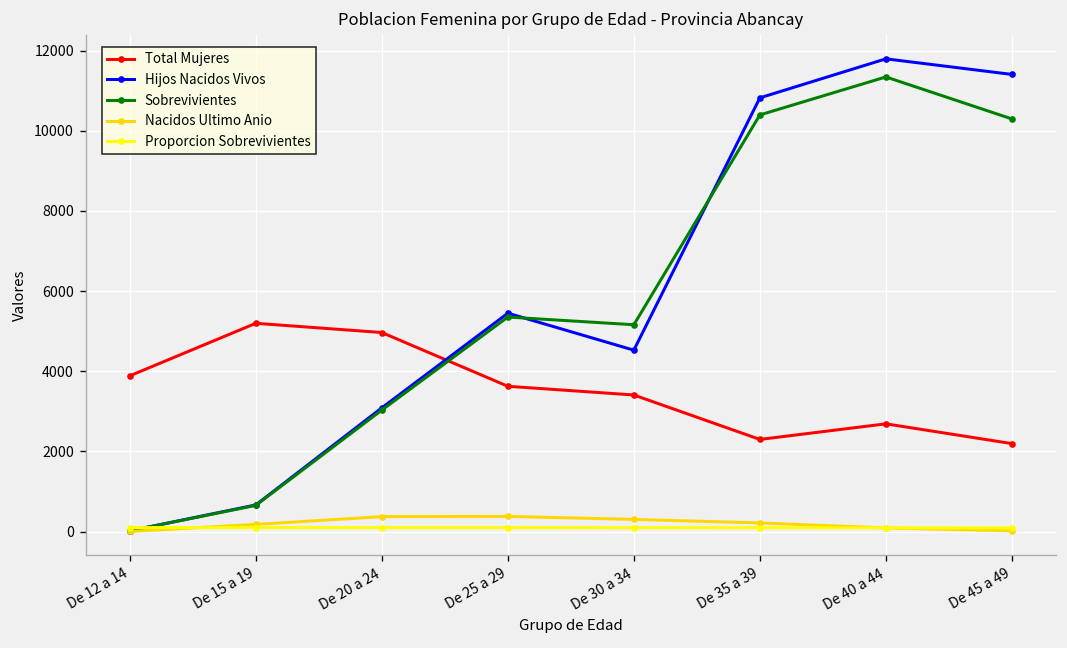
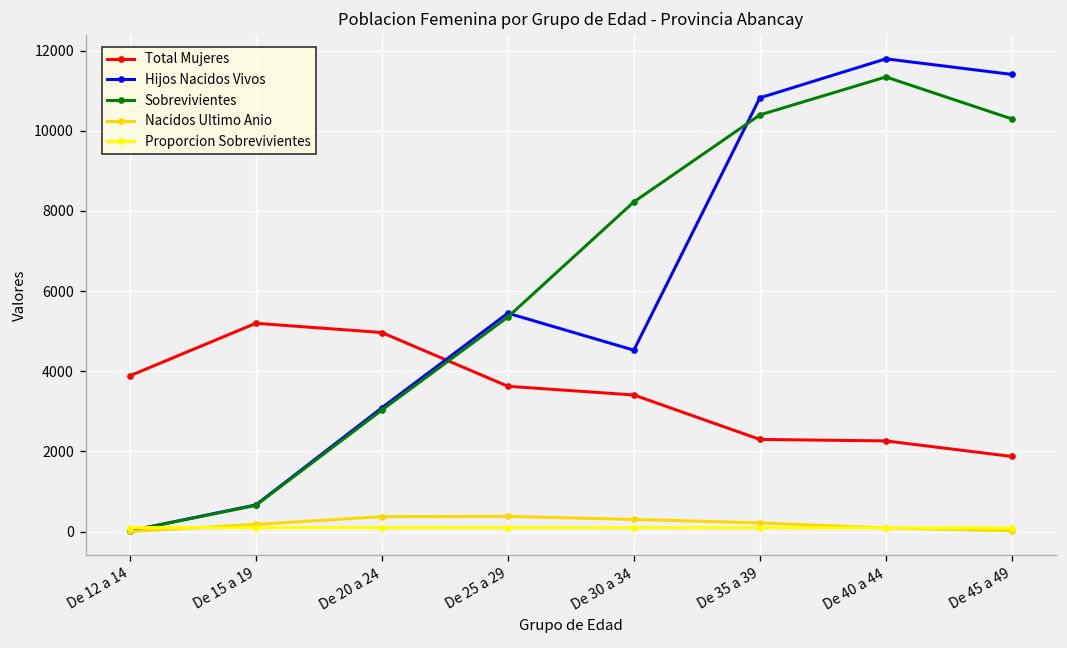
  {
    "Total Mujeres": {
      "De 12 a 14": 3900,
      "De 15 a 19": 5200,
      "De 20 a 24": 5000,
      "De 25 a 29": 3600,
      "De 30 a 34": 3400,
      "De 35 a 39": 2300,
-     "De 40 a 44": 2700,
-     "De 45 a 49": 2200
+     "De 40 a 44": 2300,
+     "De 45 a 49": 1900
    },
    "Hijos Nacidos Vivos": {
      "De 25 a 29": 5400,
      "De 30 a 34": 4500,
      "De 35 a 39": 10800,
      "De 40 a 44": 11800,
      "De 45 a 49": 11400
    },
    "Sobrevivientes": {
      "De 25 a 29": 5400,
-     "De 30 a 34": 5200,
+     "De 30 a 34": 8200,
      "De 35 a 39": 10400,
      "De 40 a 44": 11300,
      "De 45 a 49": 10300
    }
  }
